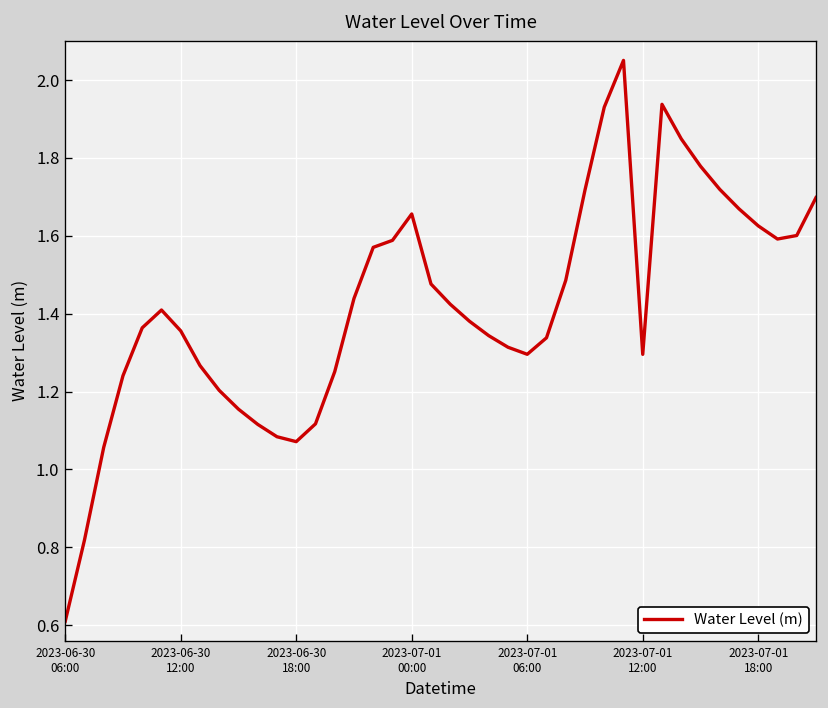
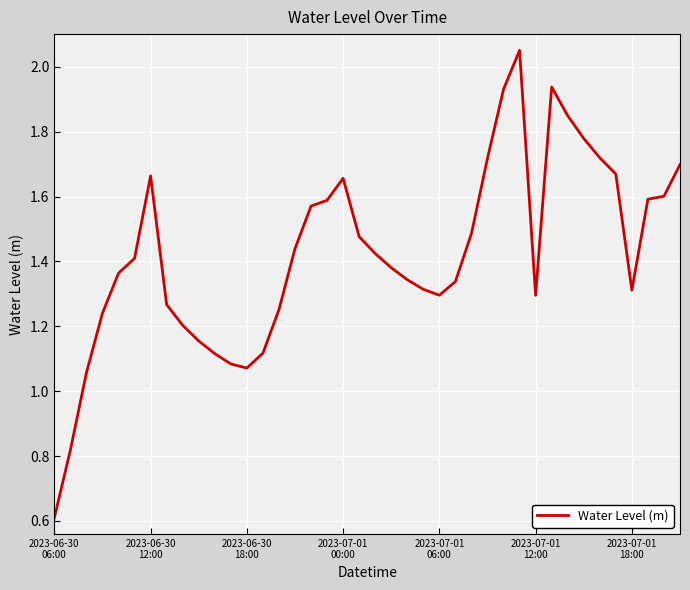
  {
    "2023-06-30 06:00": 0.61,
-   "2023-06-30 12:00": 1.36,
+   "2023-06-30 12:00": 1.66,
    "2023-06-30 18:00": 1.07,
    "2023-07-01 00:00": 1.66,
    "2023-07-01 06:00": 1.30,
    "2023-07-01 12:00": 1.30,
-   "2023-07-01 18:00": 1.63
+   "2023-07-01 18:00": 1.31
  }
